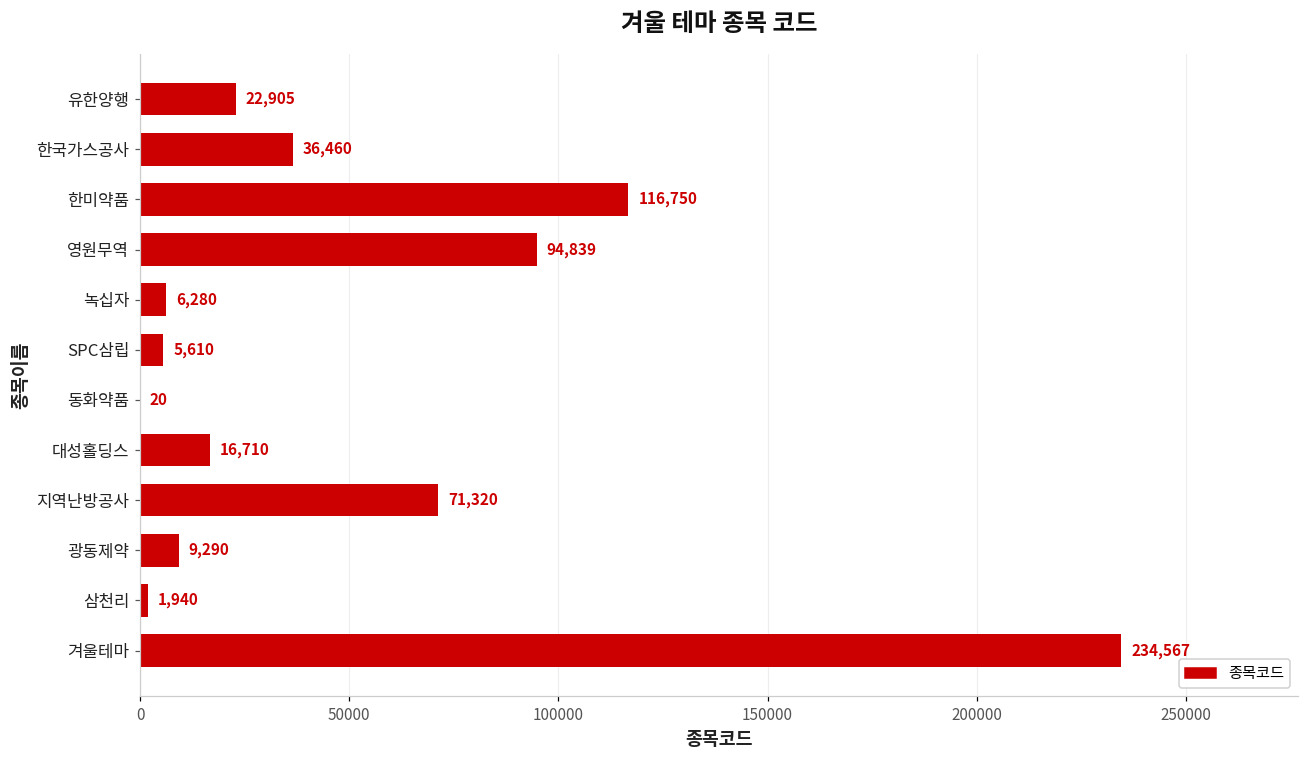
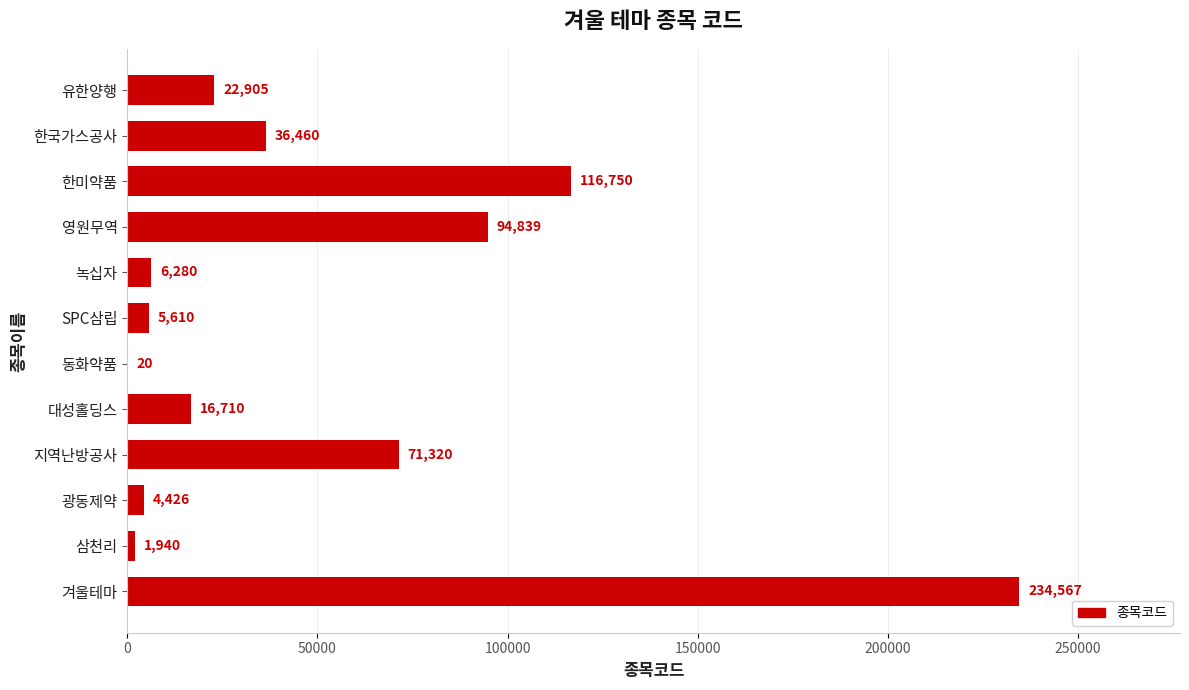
  {
    "유한양행": "22,905",
    "한국가스공사": "36,460",
    "한미약품": "116,750",
    "영원무역": "94,839",
    "녹십자": "6,280",
    "SPC삼립": "5,610",
    "동화약품": "20",
    "대성홀딩스": "16,710",
    "지역난방공사": "71,320",
-   "광동제약": "9,290",
+   "광동제약": "4,426",
    "삼천리": "1,940",
    "겨울테마": "234,567"
  }
